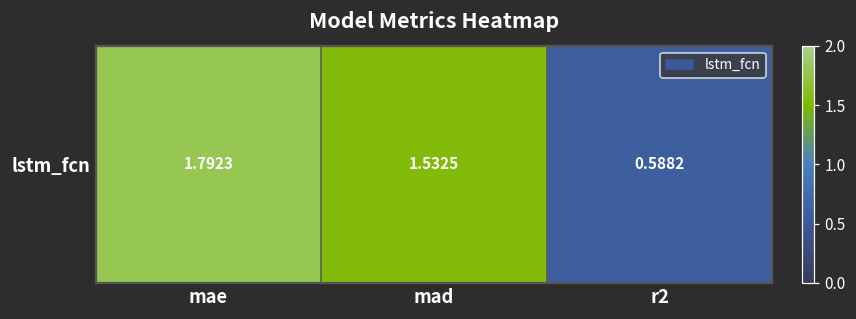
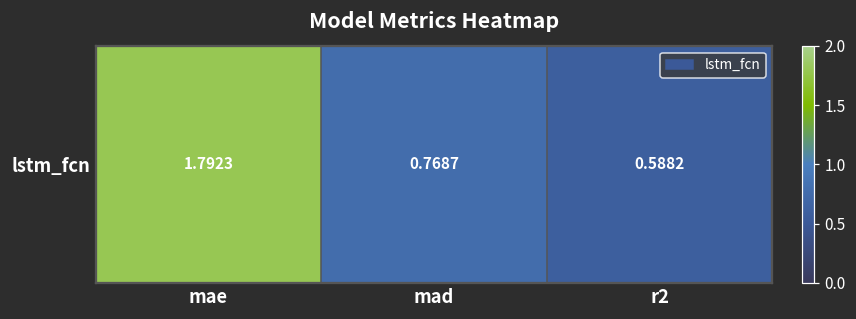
  {
    "lstm_fcn": {
      "mae": 1.7923,
-     "mad": 1.5325,
+     "mad": 0.7687,
      "r2": 0.5882
    }
  }
